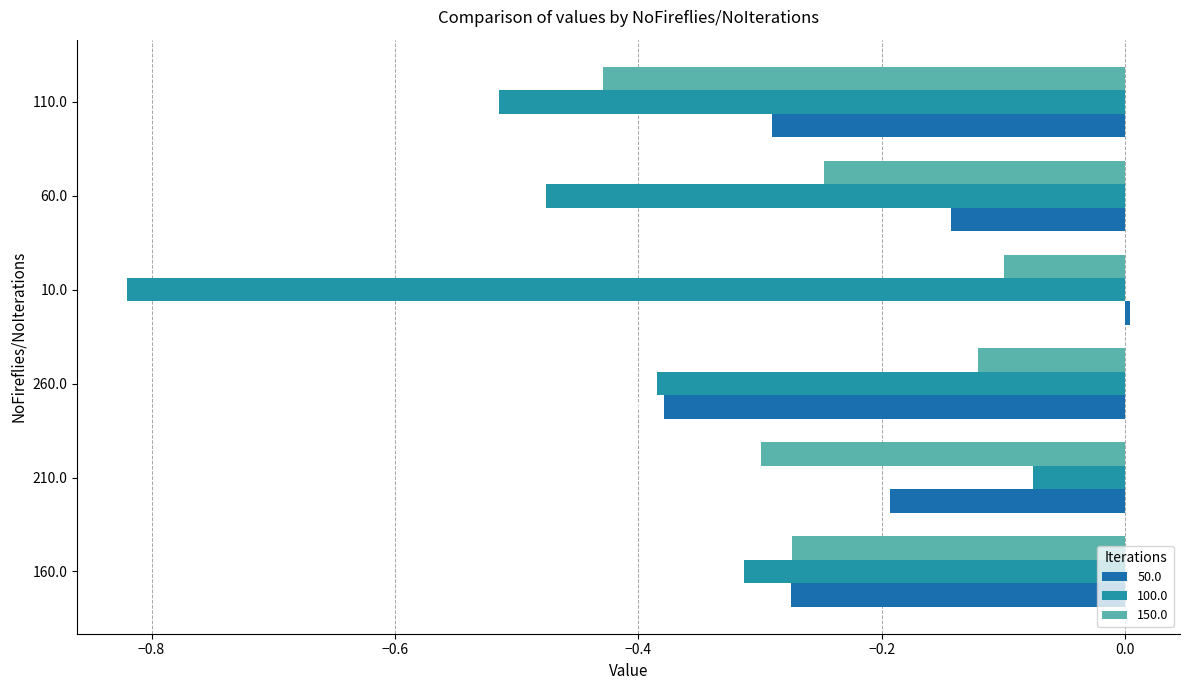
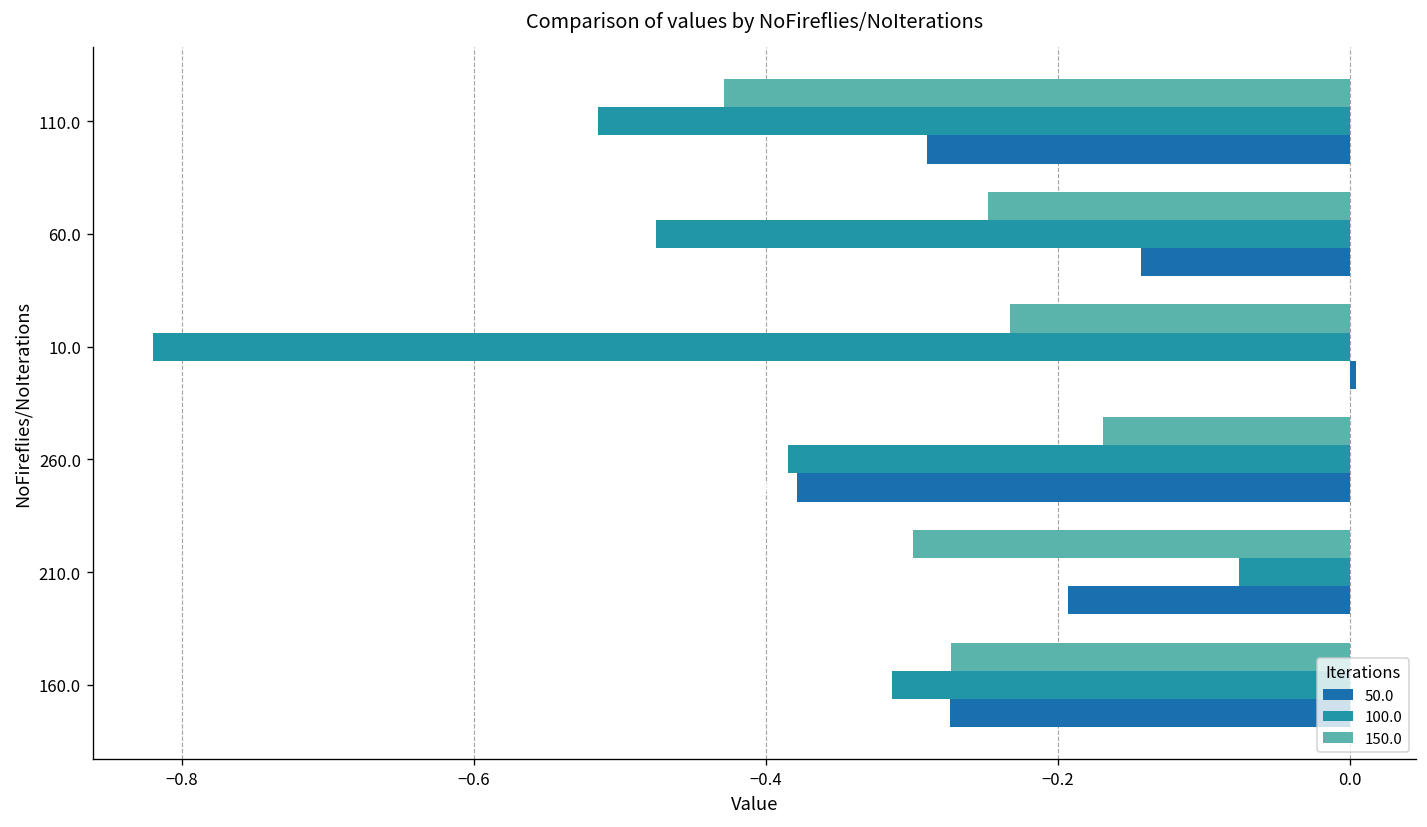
  {
    "150.0": {
      "110.0": -0.429,
      "60.0": -0.248,
-     "10.0": -0.100,
-     "260.0": -0.121,
+     "10.0": -0.233,
+     "260.0": -0.169,
      "210.0": -0.299,
      "160.0": -0.274
    }
  }
